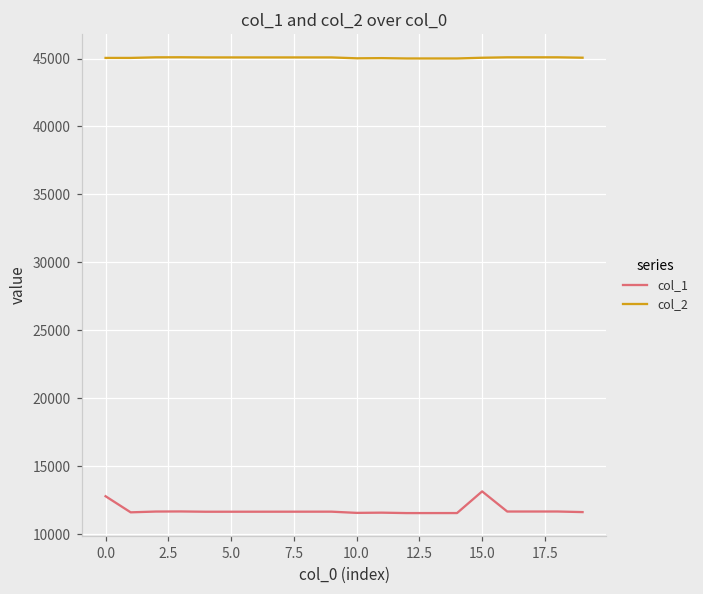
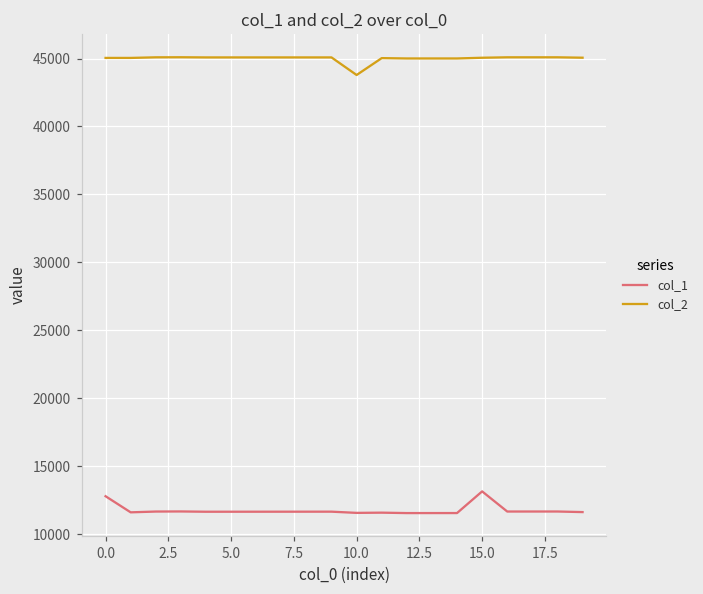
  {
    "col_1": {
      "0.0": 12800,
      "5.0": 11700,
      "10.0": 11600,
      "15.0": 13200
    },
    "col_2": {
      "0.0": 45000,
      "5.0": 45100,
-     "10.0": 45000,
+     "10.0": 43800,
      "15.0": 45100
    }
  }
